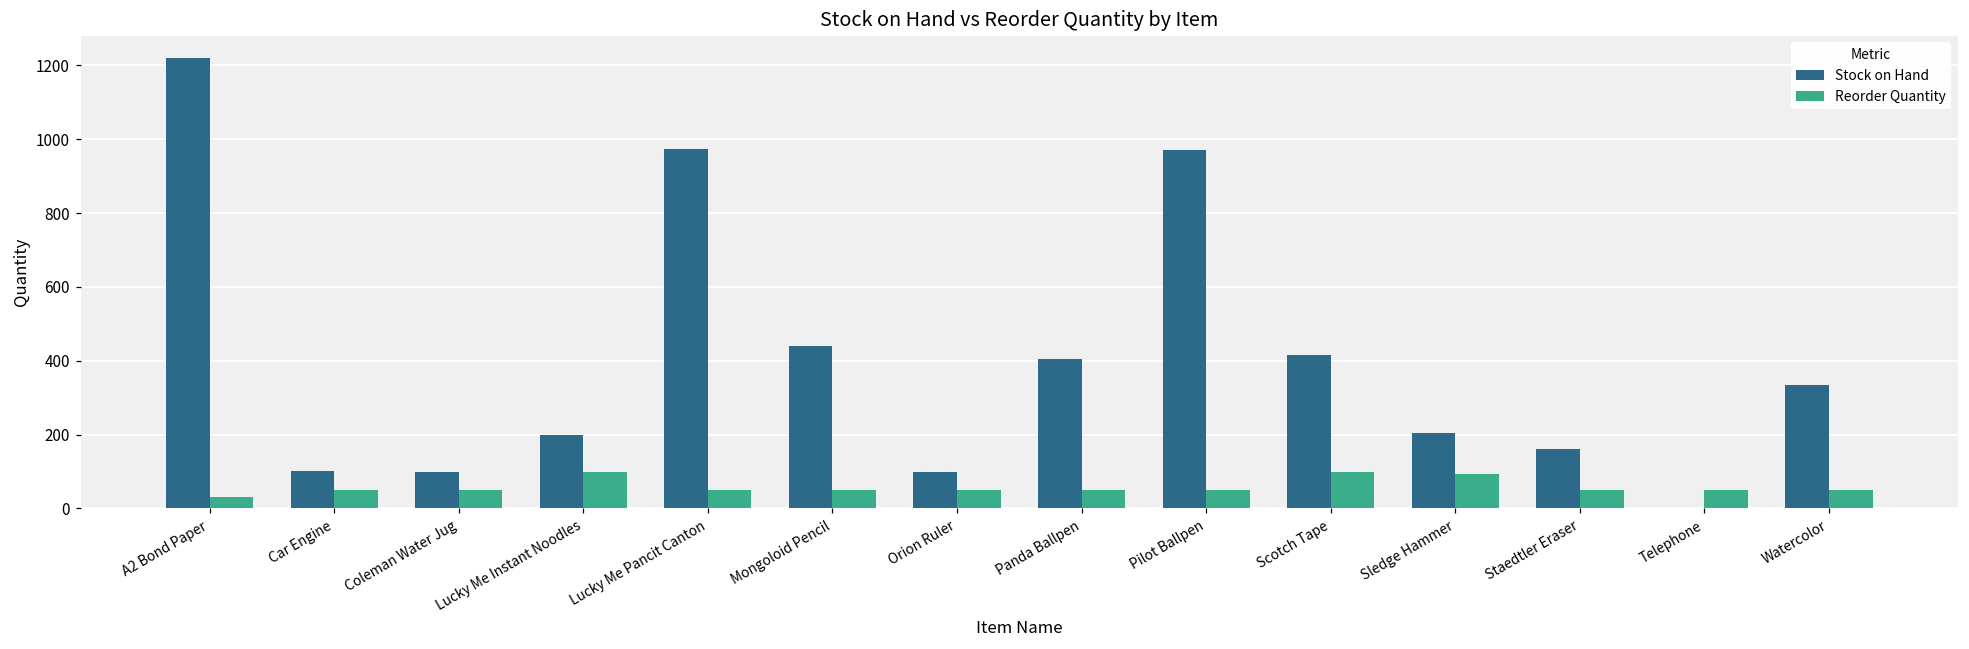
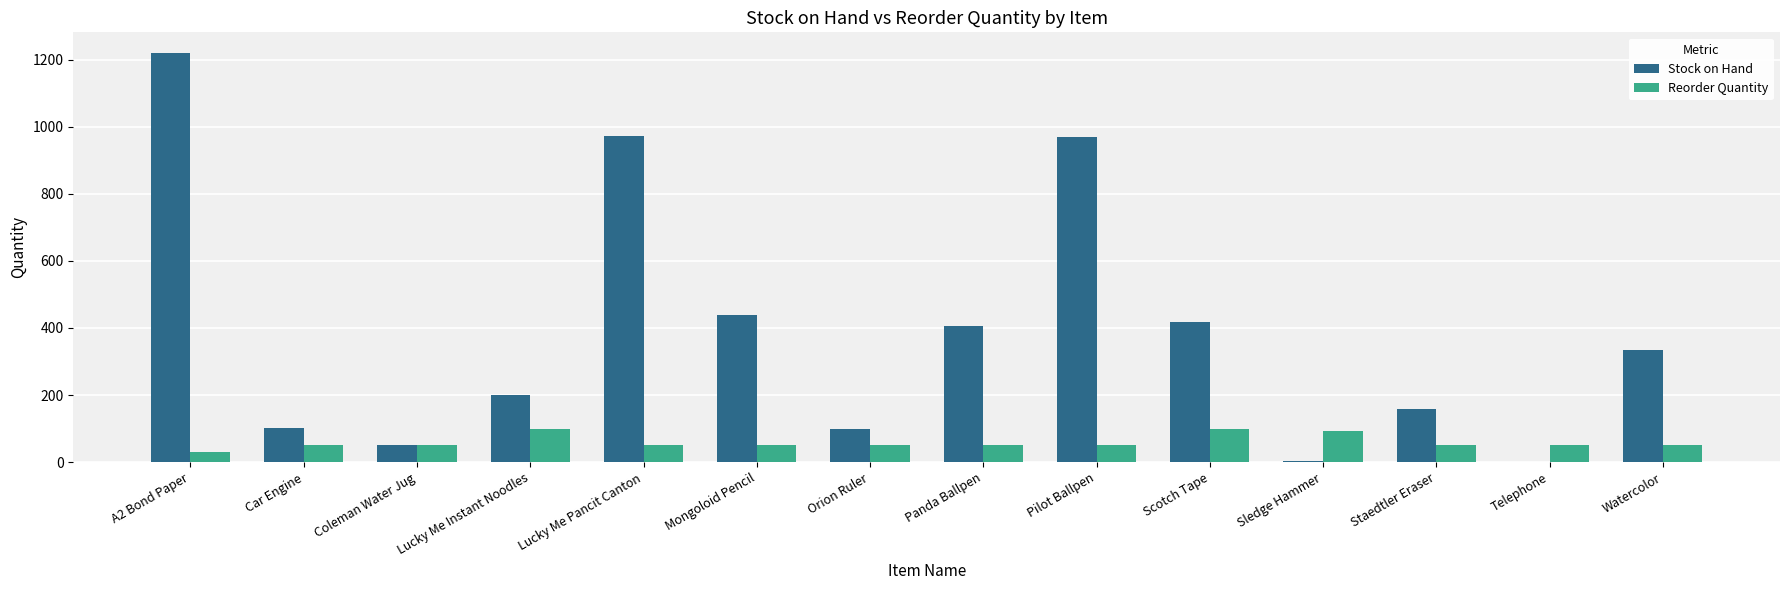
  {
    "Stock on Hand": {
      "A2 Bond Paper": 1220,
      "Car Engine": 100,
-     "Coleman Water Jug": 100,
+     "Coleman Water Jug": 50,
      "Lucky Me Instant Noodles": 200,
      "Lucky Me Pancit Canton": 970,
      "Mongoloid Pencil": 440,
      "Orion Ruler": 100,
      "Panda Ballpen": 410,
      "Pilot Ballpen": 970,
      "Scotch Tape": 420,
-     "Sledge Hammer": 210,
+     "Sledge Hammer": 10,
      "Staedtler Eraser": 160,
      "Telephone": 0,
      "Watercolor": 330
    },
    "Reorder Quantity": {
      "A2 Bond Paper": 30,
      "Car Engine": 50,
      "Coleman Water Jug": 50,
      "Lucky Me Instant Noodles": 100,
      "Lucky Me Pancit Canton": 50,
      "Mongoloid Pencil": 50,
      "Orion Ruler": 50,
      "Panda Ballpen": 50,
      "Pilot Ballpen": 50,
      "Scotch Tape": 100,
      "Sledge Hammer": 90,
      "Staedtler Eraser": 50,
      "Telephone": 50,
      "Watercolor": 50
    }
  }
